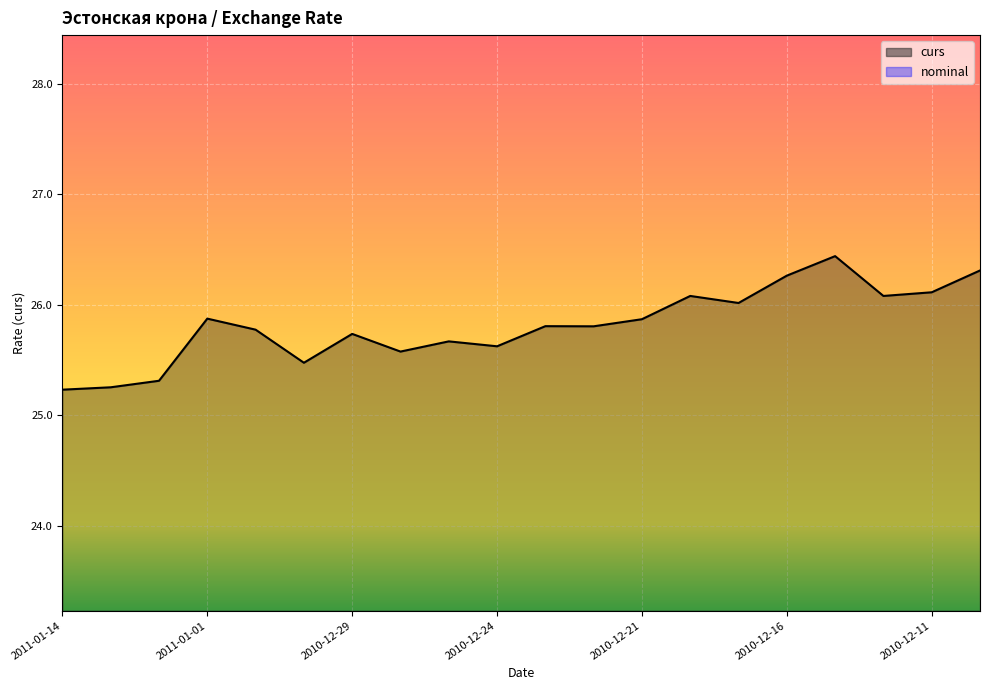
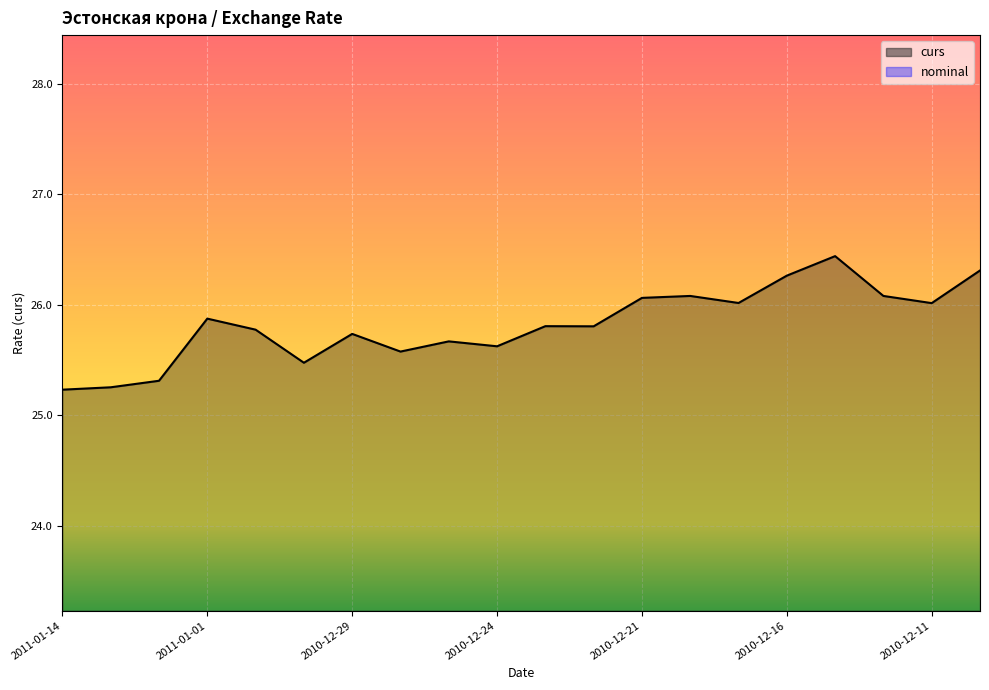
  {
    "curs": {
      "2011-01-14": 25.23,
      "2011-01-01": 25.88,
      "2010-12-29": 25.74,
      "2010-12-24": 25.63,
-     "2010-12-21": 25.87,
+     "2010-12-21": 26.06,
      "2010-12-16": 26.27,
-     "2010-12-11": 26.11
+     "2010-12-11": 26.02
    }
  }
